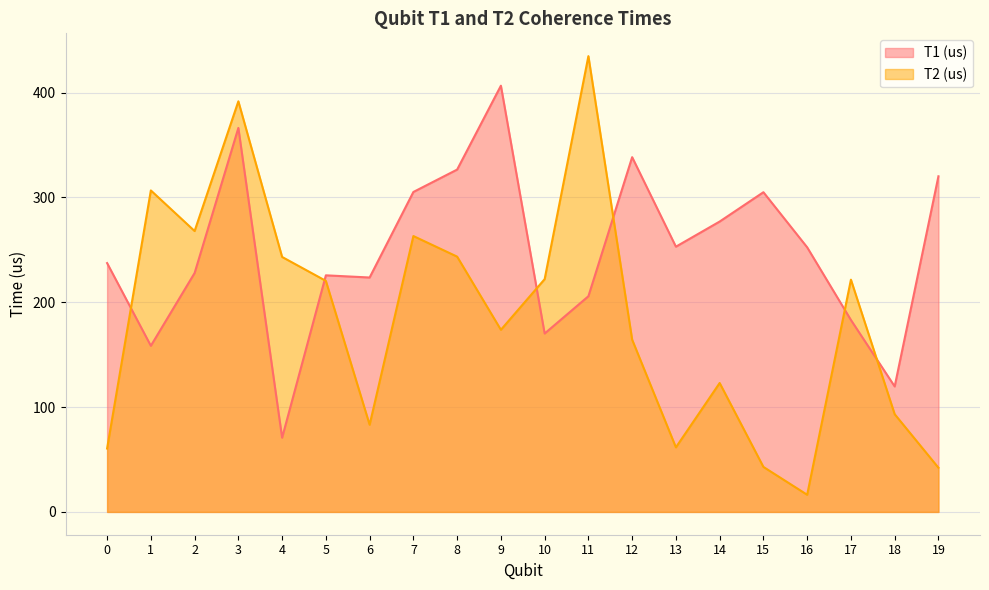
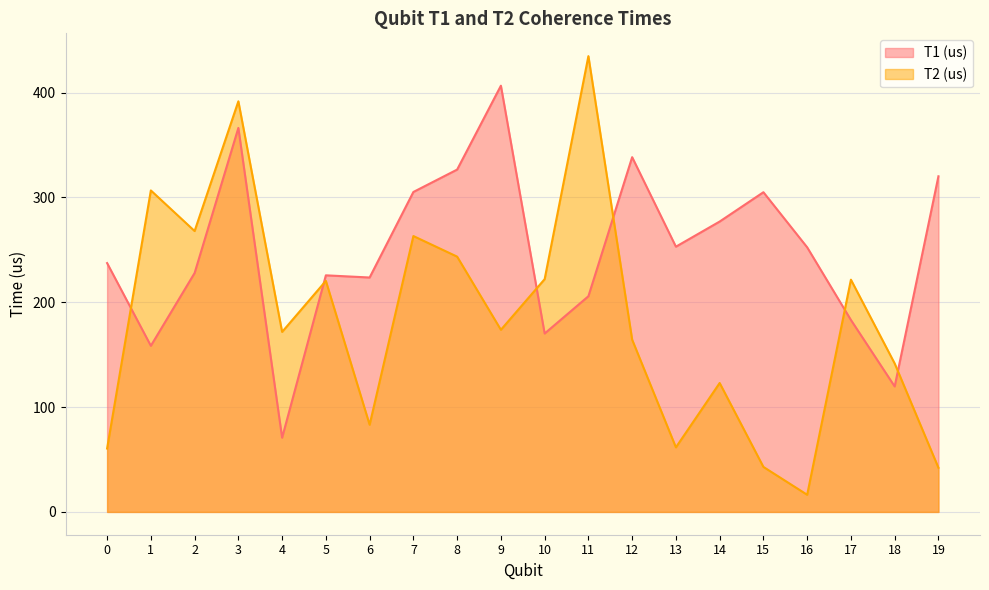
  {
    "T1 (us)": {
      "0": 237,
      "1": 158,
      "2": 228,
      "3": 366,
      "4": 71,
      "5": 226,
      "6": 224,
      "7": 305,
      "8": 327,
      "9": 407,
      "10": 170,
      "11": 206,
      "12": 338,
      "13": 253,
      "14": 277,
      "15": 305,
      "16": 252,
      "17": 183,
      "18": 120,
      "19": 320
    },
    "T2 (us)": {
      "0": 60,
      "1": 307,
      "2": 268,
      "3": 392,
-     "4": 243,
+     "4": 172,
      "5": 220,
      "6": 83,
      "7": 263,
      "8": 244,
      "9": 174,
      "10": 222,
      "11": 435,
      "12": 164,
      "13": 62,
      "14": 123,
      "15": 43,
      "16": 16,
      "17": 222,
-     "18": 93,
+     "18": 142,
      "19": 42
    }
  }
